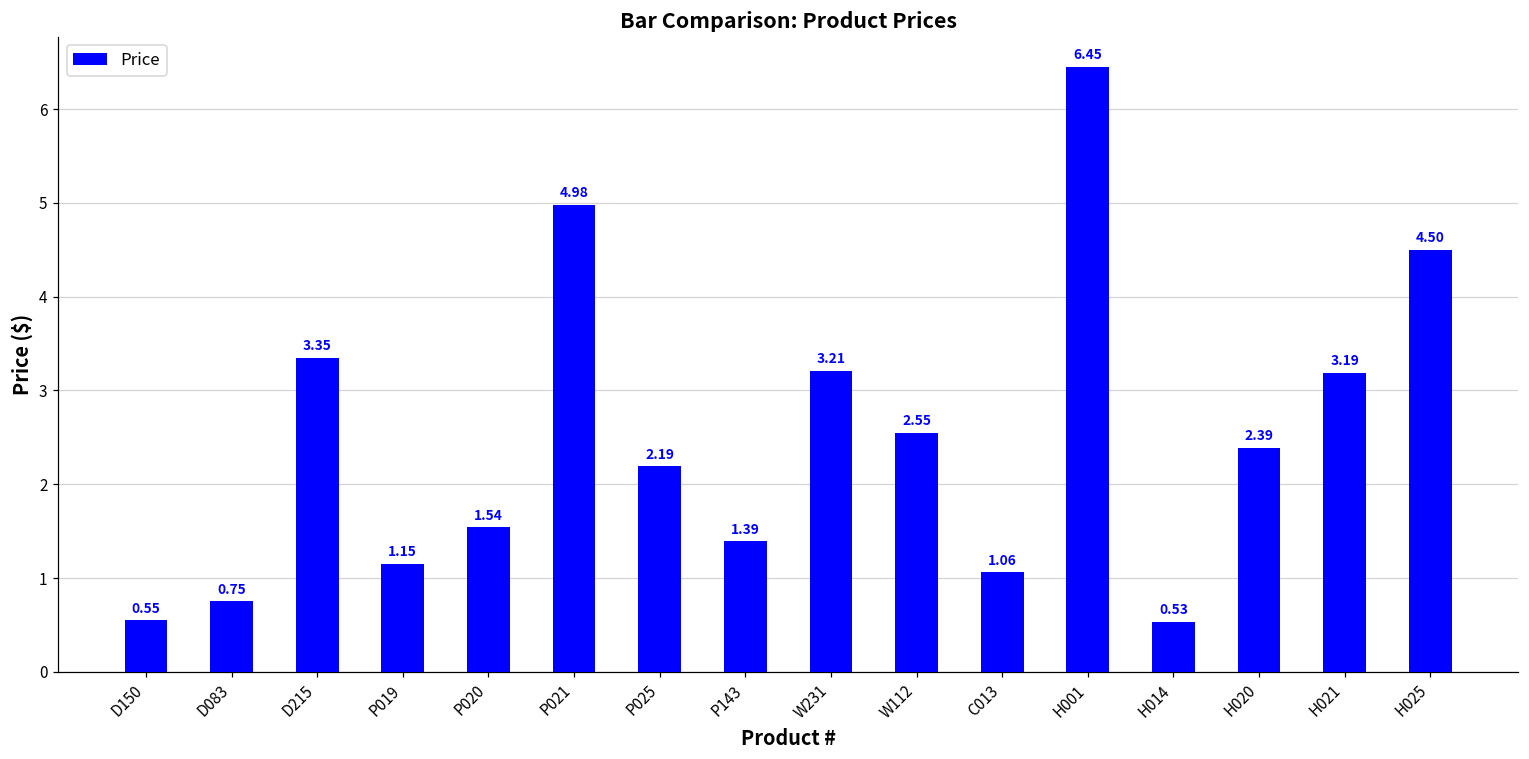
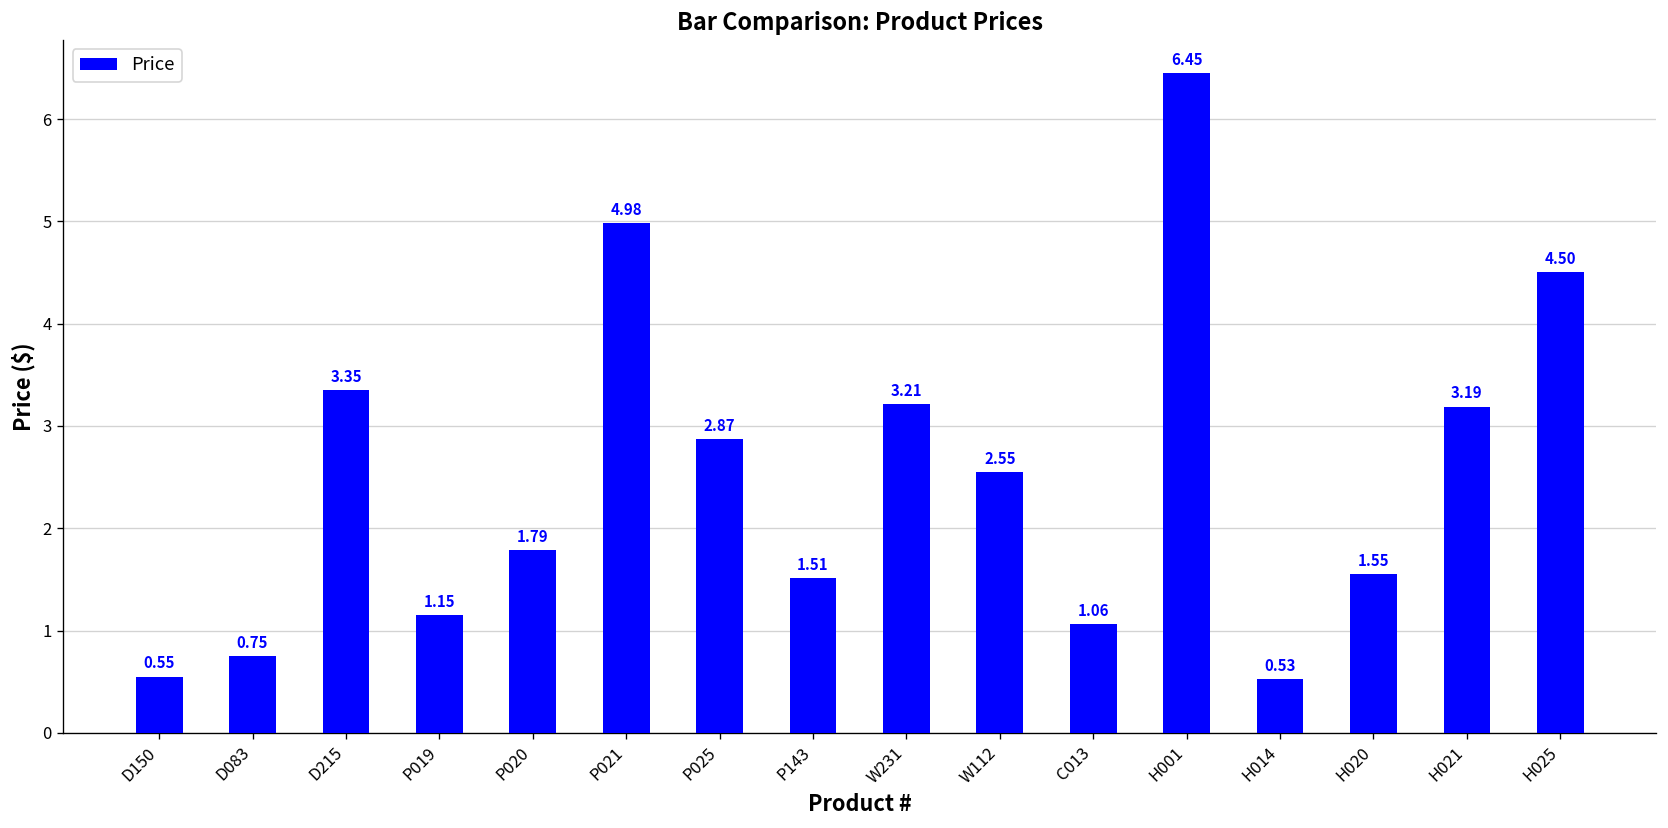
  {
    "D150": 0.55,
    "D083": 0.75,
    "D215": 3.35,
    "P019": 1.15,
-   "P020": 1.54,
+   "P020": 1.79,
    "P021": 4.98,
-   "P025": 2.19,
-   "P143": 1.39,
+   "P025": 2.87,
+   "P143": 1.51,
    "W231": 3.21,
    "W112": 2.55,
    "C013": 1.06,
    "H001": 6.45,
    "H014": 0.53,
-   "H020": 2.39,
+   "H020": 1.55,
    "H021": 3.19,
    "H025": 4.50
  }
